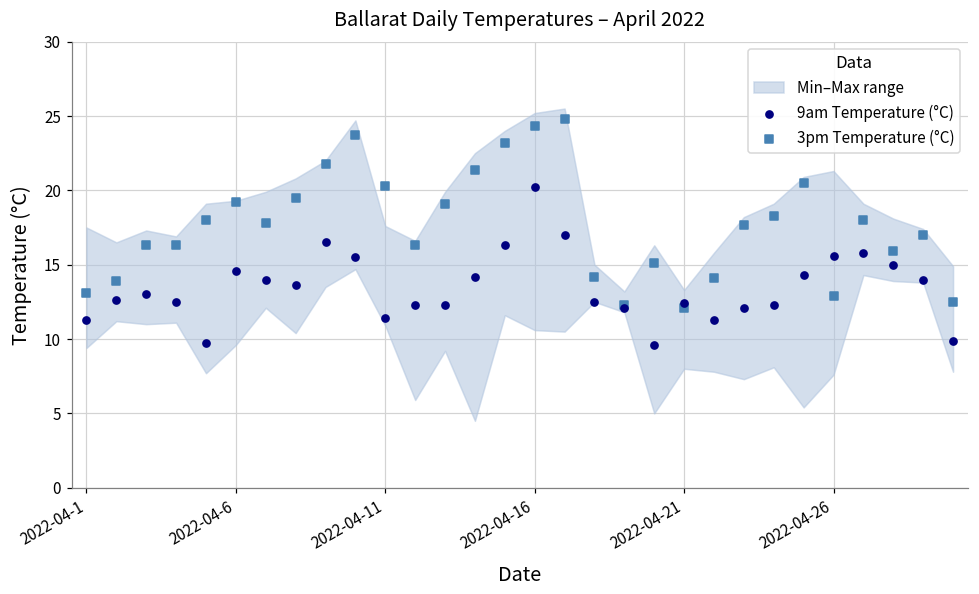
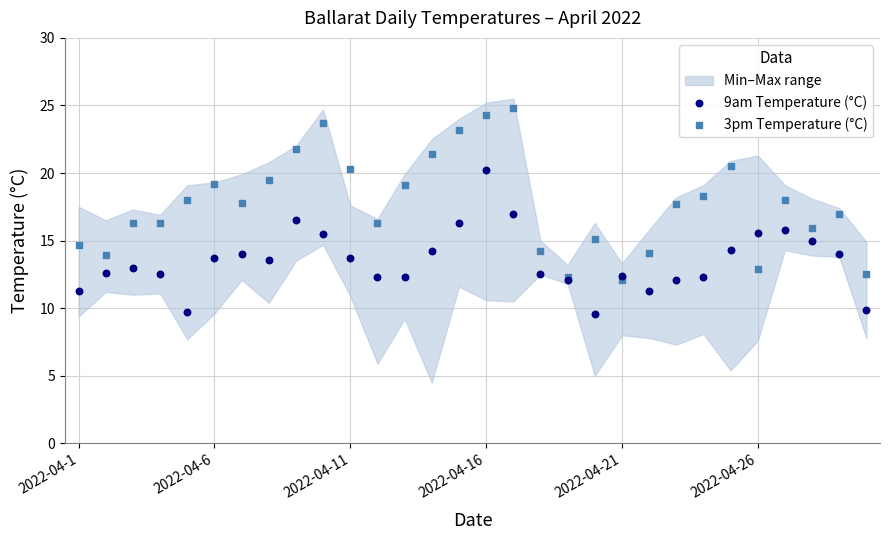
  {
    "9am Temperature (°C)": {
-     "2022-04-6": 14.6,
-     "2022-04-11": 11.4
+     "2022-04-6": 13.7,
+     "2022-04-11": 13.7
    },
    "3pm Temperature (°C)": {
-     "2022-04-1": 13.1
+     "2022-04-1": 14.7
    }
  }
